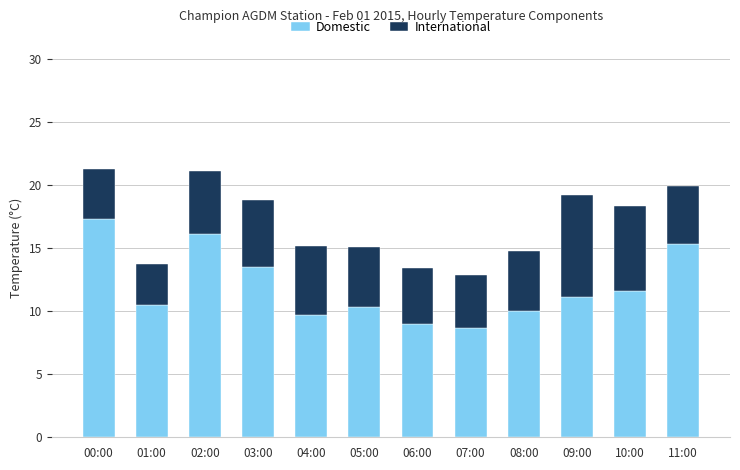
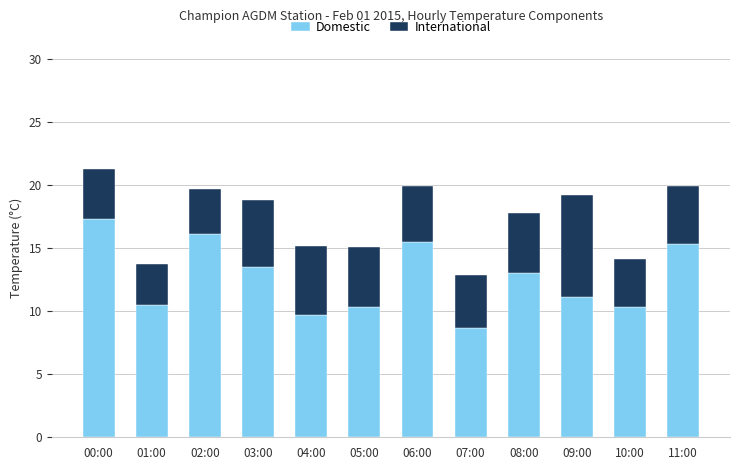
  {
    "Domestic": {
      "00:00": 17.3,
      "01:00": 10.5,
      "02:00": 16.1,
      "03:00": 13.5,
      "04:00": 9.7,
      "05:00": 10.3,
-     "06:00": 9.0,
+     "06:00": 15.5,
      "07:00": 8.7,
-     "08:00": 10.0,
+     "08:00": 13.0,
      "09:00": 11.1,
-     "10:00": 11.6,
+     "10:00": 10.3,
      "11:00": 15.3
    },
    "International": {
      "00:00": 4.0,
      "01:00": 3.2,
-     "02:00": 5.0,
+     "02:00": 3.6,
      "03:00": 5.3,
      "04:00": 5.5,
      "05:00": 4.8,
      "06:00": 4.4,
      "07:00": 4.2,
      "08:00": 4.8,
      "09:00": 8.1,
-     "10:00": 6.7,
+     "10:00": 3.8,
      "11:00": 4.6
    }
  }
